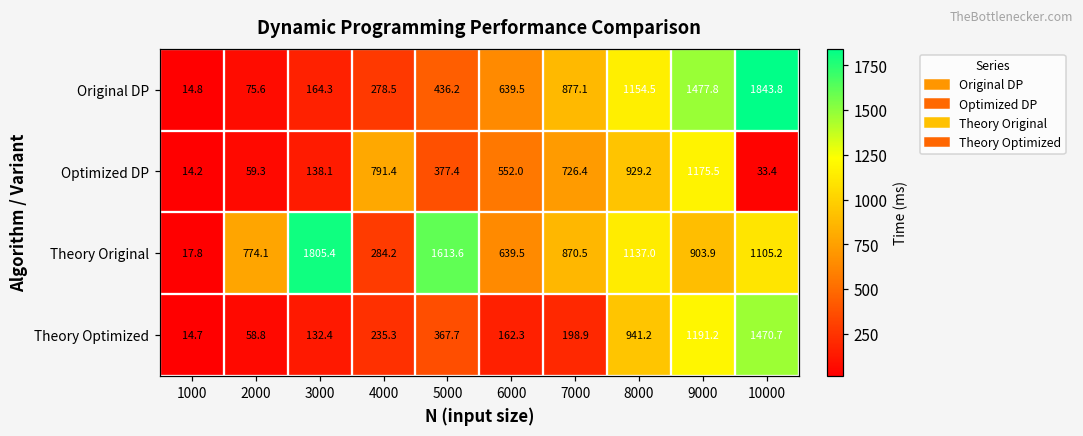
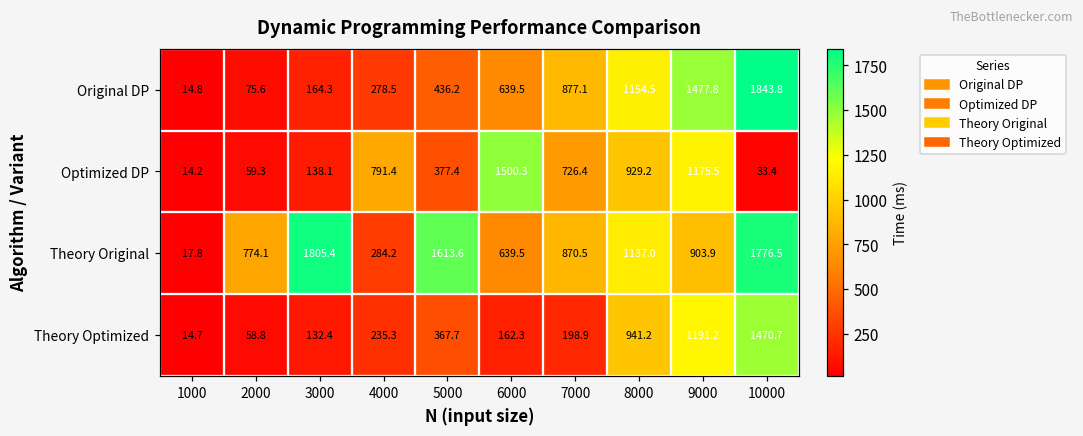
  {
    "Original DP": {
      "1000": 14.8,
      "2000": 75.6,
      "3000": 164.3,
      "4000": 278.5,
      "5000": 436.2,
      "6000": 639.5,
      "7000": 877.1,
      "8000": 1154.5,
      "9000": 1477.8,
      "10000": 1843.8
    },
    "Optimized DP": {
      "1000": 14.2,
      "2000": 59.3,
      "3000": 138.1,
      "4000": 791.4,
      "5000": 377.4,
-     "6000": 552.0,
+     "6000": 1500.3,
      "7000": 726.4,
      "8000": 929.2,
      "9000": 1175.5,
      "10000": 33.4
    },
    "Theory Original": {
      "1000": 17.8,
      "2000": 774.1,
      "3000": 1805.4,
      "4000": 284.2,
      "5000": 1613.6,
      "6000": 639.5,
      "7000": 870.5,
      "8000": 1137.0,
      "9000": 903.9,
-     "10000": 1105.2
+     "10000": 1776.5
    },
    "Theory Optimized": {
      "1000": 14.7,
      "2000": 58.8,
      "3000": 132.4,
      "4000": 235.3,
      "5000": 367.7,
      "6000": 162.3,
      "7000": 198.9,
      "8000": 941.2,
      "9000": 1191.2,
      "10000": 1470.7
    }
  }
